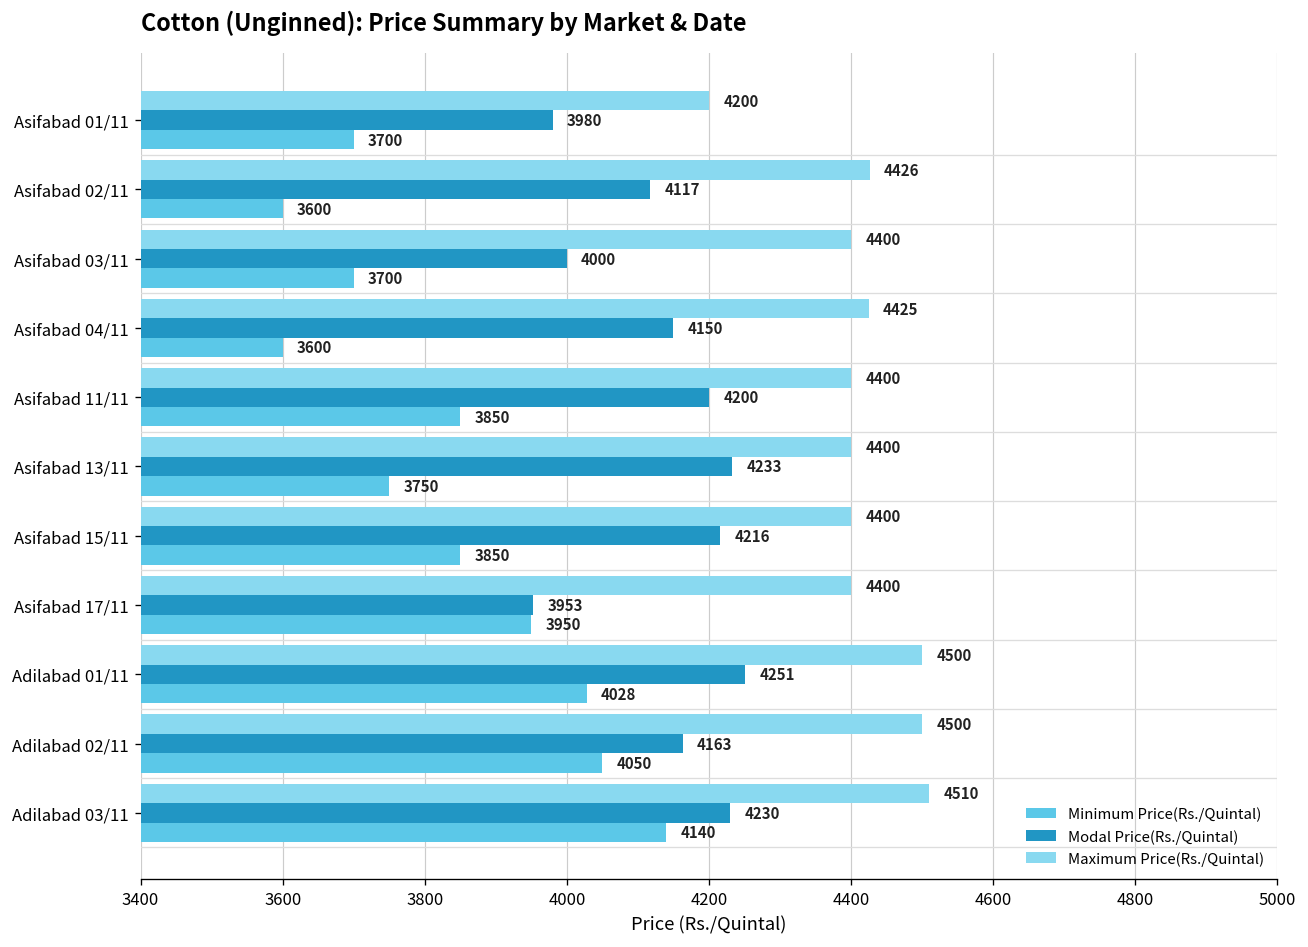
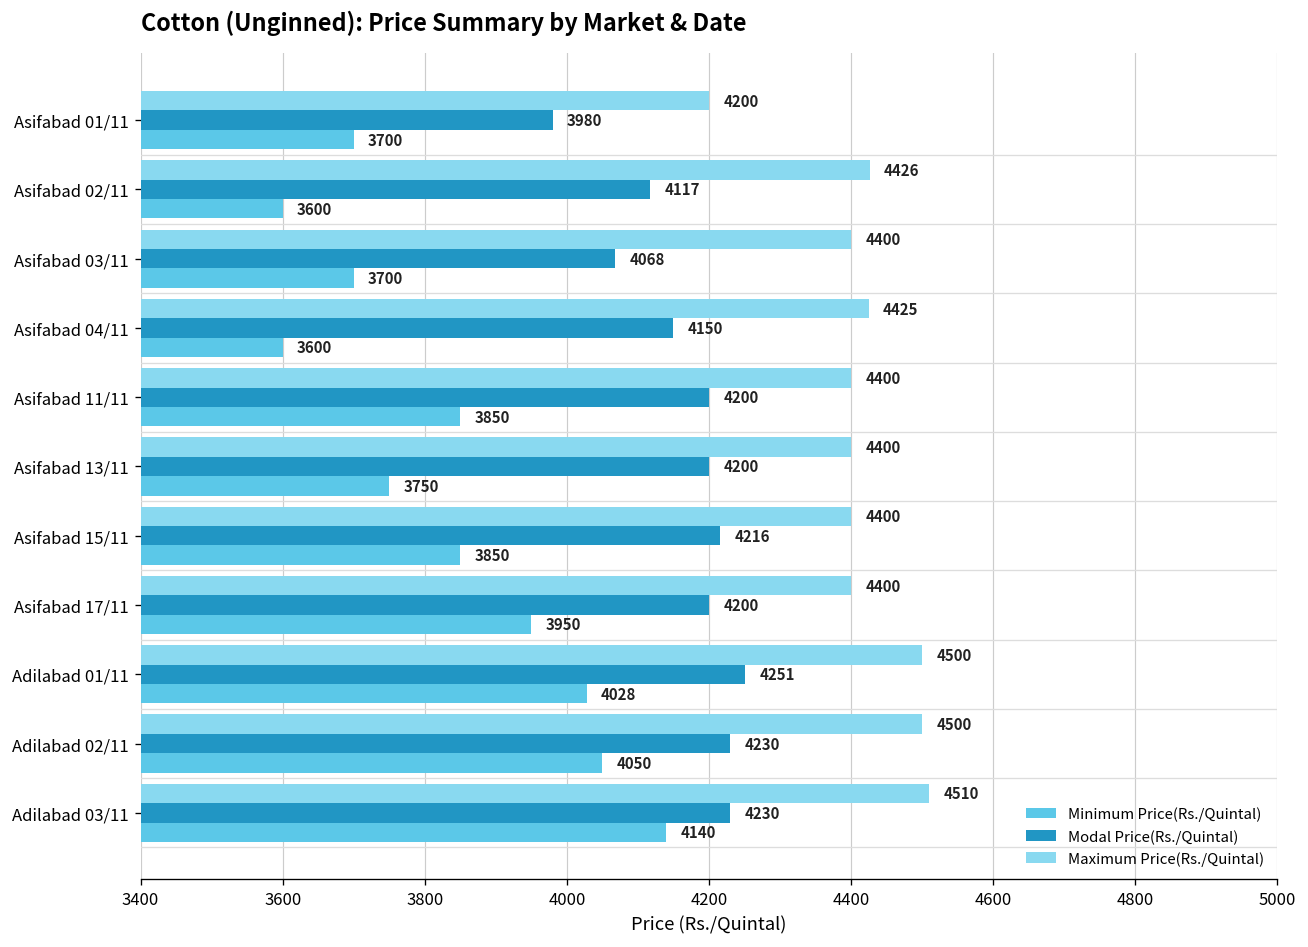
  {
    "Modal Price(Rs./Quintal)": {
      "Asifabad 01/11": 3980,
      "Asifabad 02/11": 4117,
-     "Asifabad 03/11": 4000,
+     "Asifabad 03/11": 4068,
      "Asifabad 04/11": 4150,
      "Asifabad 11/11": 4200,
-     "Asifabad 13/11": 4233,
+     "Asifabad 13/11": 4200,
      "Asifabad 15/11": 4216,
-     "Asifabad 17/11": 3953,
+     "Asifabad 17/11": 4200,
      "Adilabad 01/11": 4251,
-     "Adilabad 02/11": 4163,
+     "Adilabad 02/11": 4230,
      "Adilabad 03/11": 4230
    }
  }
